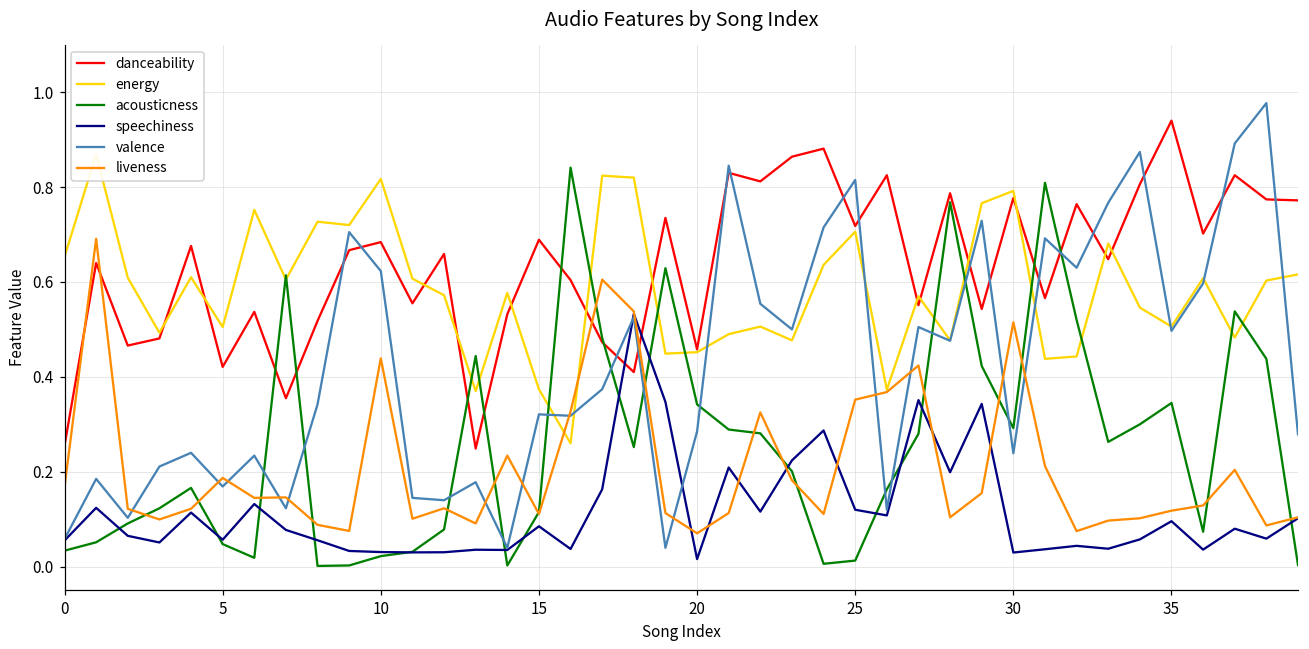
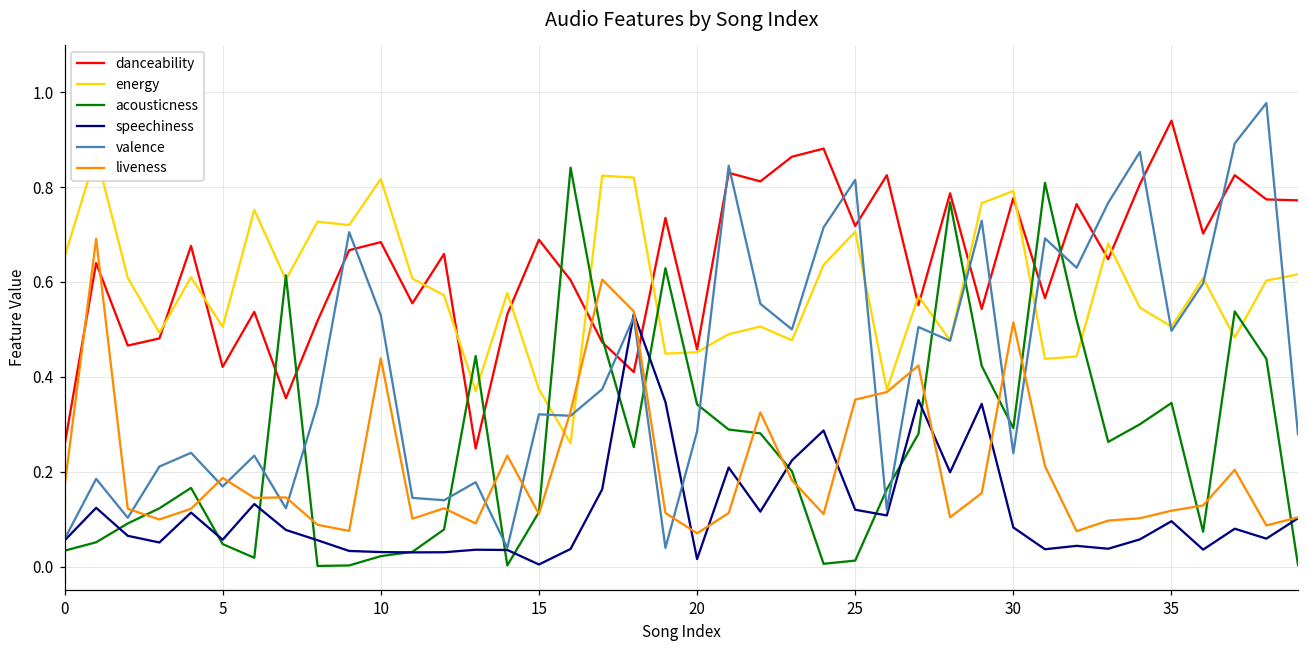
  {
    "danceability": {
      "0": 0.26,
      "5": 0.42,
      "10": 0.68,
      "15": 0.69,
      "20": 0.46,
      "25": 0.72,
      "30": 0.78,
      "35": 0.94
    },
    "energy": {
      "0": 0.65,
      "5": 0.51,
      "10": 0.82,
      "15": 0.37,
      "20": 0.45,
      "25": 0.71,
      "30": 0.79,
      "35": 0.51
    },
    "acousticness": {
      "0": 0.03,
      "5": 0.05,
      "10": 0.02,
      "20": 0.34,
      "25": 0.01,
      "30": 0.29,
      "35": 0.35
    },
    "speechiness": {
      "5": 0.06,
      "10": 0.03,
-     "15": 0.09,
+     "15": 0.00,
      "20": 0.02,
      "25": 0.12,
-     "30": 0.03,
+     "30": 0.08,
      "35": 0.10
    },
    "valence": {
      "5": 0.17,
-     "10": 0.62,
+     "10": 0.53,
      "15": 0.32,
      "20": 0.29,
      "25": 0.82,
      "30": 0.24,
      "35": 0.50
    },
    "liveness": {
      "0": 0.17,
      "5": 0.19,
      "10": 0.44,
      "20": 0.07,
      "25": 0.35,
      "30": 0.52,
      "35": 0.12
    }
  }
